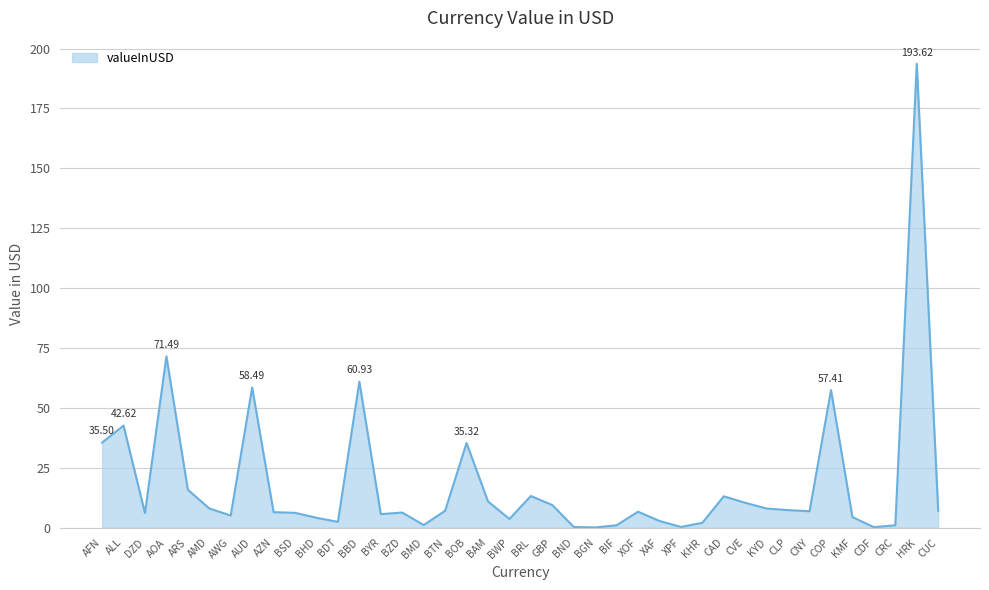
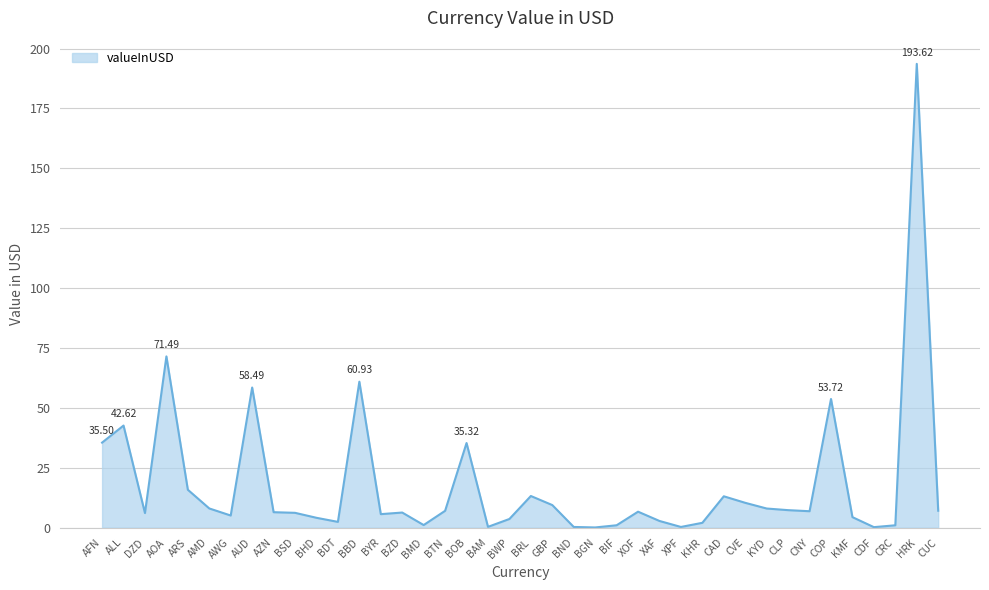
  {
    "AFN": 35.50,
    "ALL": 42.62,
    "AOA": 71.49,
    "AUD": 58.49,
    "BBD": 60.93,
    "BOB": 35.32,
-   "BAM": 11,
-   "COP": 57.41,
+   "BAM": 0,
+   "COP": 53.72,
    "HRK": 193.62
  }
